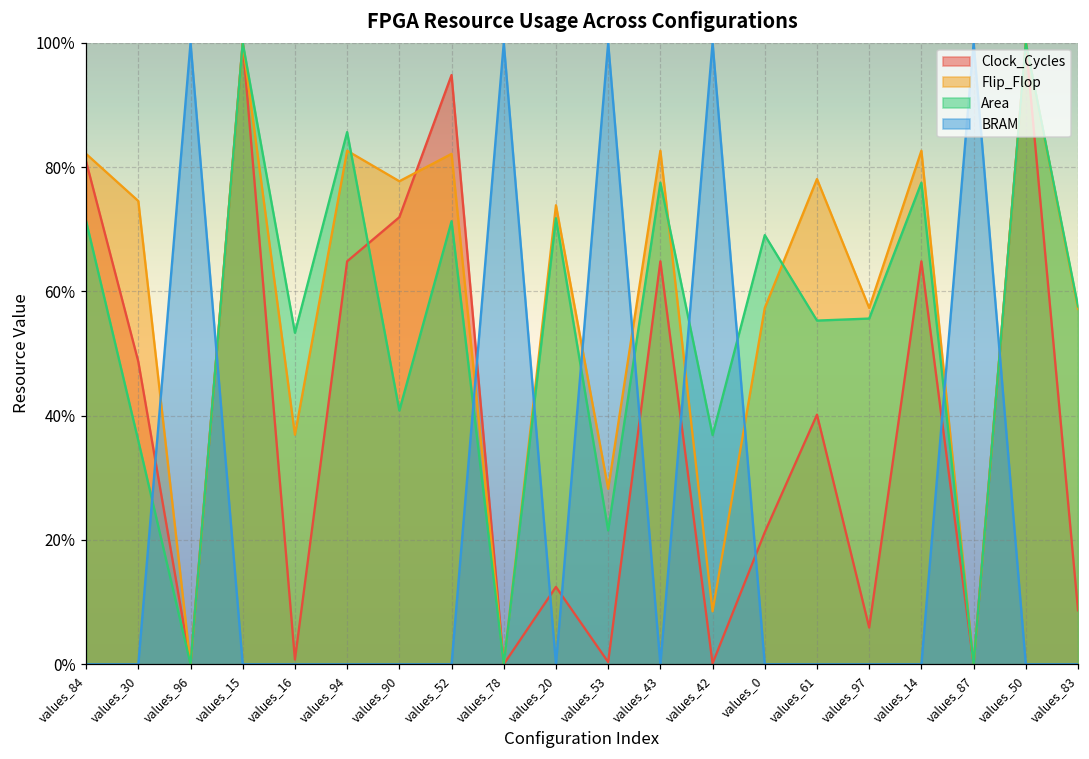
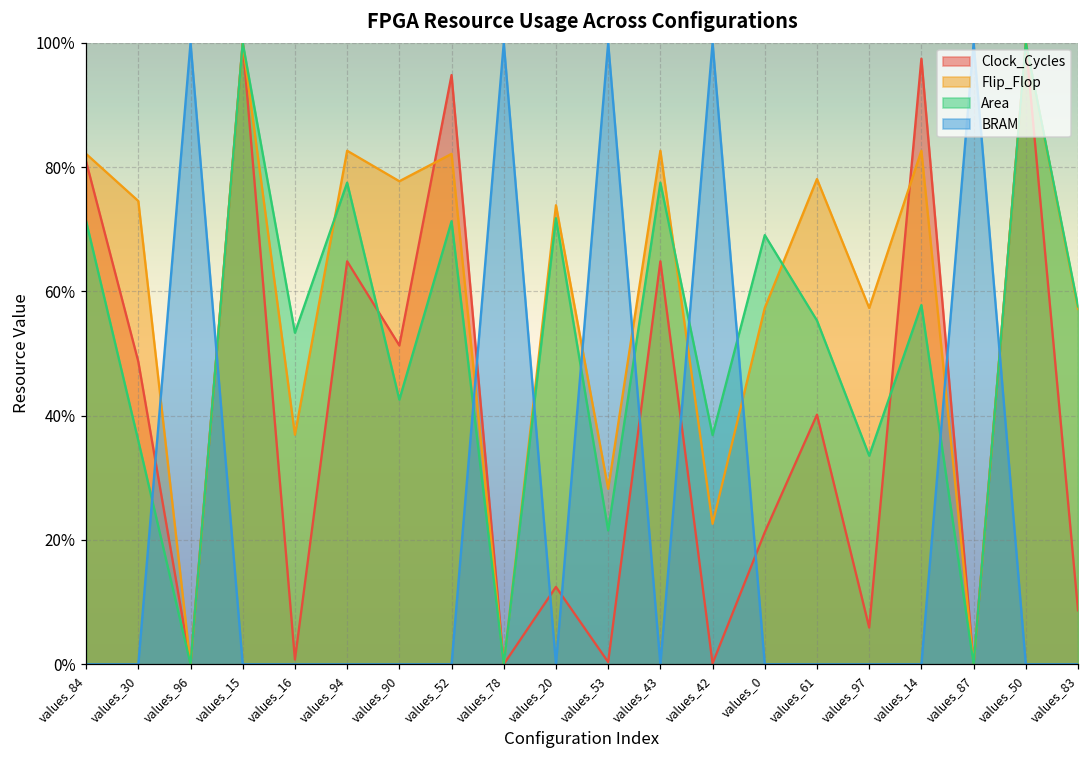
  {
    "Clock_Cycles": {
      "values_84": "81%",
      "values_30": "49%",
      "values_16": "1%",
      "values_94": "65%",
-     "values_90": "72%",
+     "values_90": "51%",
      "values_52": "95%",
      "values_20": "12%",
      "values_53": "0%",
      "values_43": "65%",
      "values_42": "0%",
      "values_0": "21%",
      "values_61": "40%",
      "values_97": "6%",
-     "values_14": "65%",
+     "values_14": "97%",
      "values_83": "9%"
    },
    "Flip_Flop": {
      "values_84": "82%",
      "values_30": "75%",
      "values_16": "37%",
      "values_94": "83%",
      "values_90": "78%",
      "values_52": "82%",
      "values_20": "74%",
      "values_53": "28%",
      "values_43": "83%",
-     "values_42": "9%",
+     "values_42": "23%",
      "values_0": "57%",
      "values_61": "78%",
      "values_97": "57%",
      "values_14": "83%"
    },
    "Area": {
      "values_84": "71%",
      "values_30": "36%",
      "values_16": "53%",
-     "values_94": "86%",
-     "values_90": "41%",
+     "values_94": "77%",
+     "values_90": "43%",
      "values_52": "71%",
      "values_20": "72%",
      "values_53": "22%",
      "values_43": "77%",
      "values_42": "37%",
      "values_0": "69%",
      "values_61": "55%",
-     "values_97": "56%",
-     "values_14": "77%"
+     "values_97": "34%",
+     "values_14": "58%"
    },
    "BRAM": {
      "values_84": "0%",
      "values_30": "0%",
      "values_96": "100%",
      "values_15": "0%",
      "values_16": "0%",
      "values_94": "0%",
      "values_90": "0%",
      "values_52": "0%",
      "values_78": "100%",
      "values_20": "0%",
      "values_53": "100%",
      "values_43": "0%",
      "values_42": "100%",
      "values_0": "0%",
      "values_61": "0%",
      "values_97": "0%",
      "values_14": "0%",
      "values_87": "100%",
      "values_50": "0%",
      "values_83": "0%"
    }
  }
